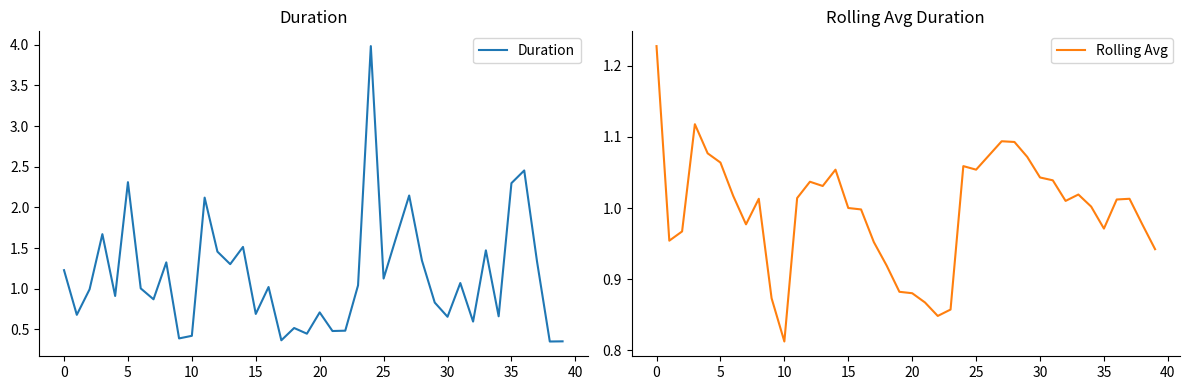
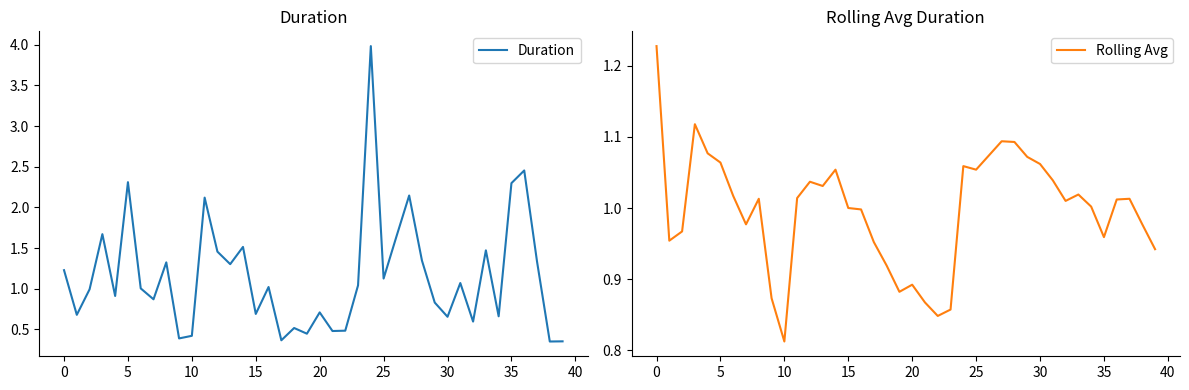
  {
    "Duration": {
      "0": 1.2,
      "5": 2.3,
      "10": 0.4,
      "15": 0.7,
      "20": 0.7,
      "25": 1.1,
      "30": 0.7,
      "35": 2.3
    },
    "Rolling Avg Duration": {
      "0": 1.23,
      "5": 1.06,
      "10": 0.81,
      "15": 1.00,
-     "20": 0.88,
+     "20": 0.89,
      "25": 1.05,
-     "30": 1.04,
-     "35": 0.97
+     "30": 1.06,
+     "35": 0.96
    }
  }
